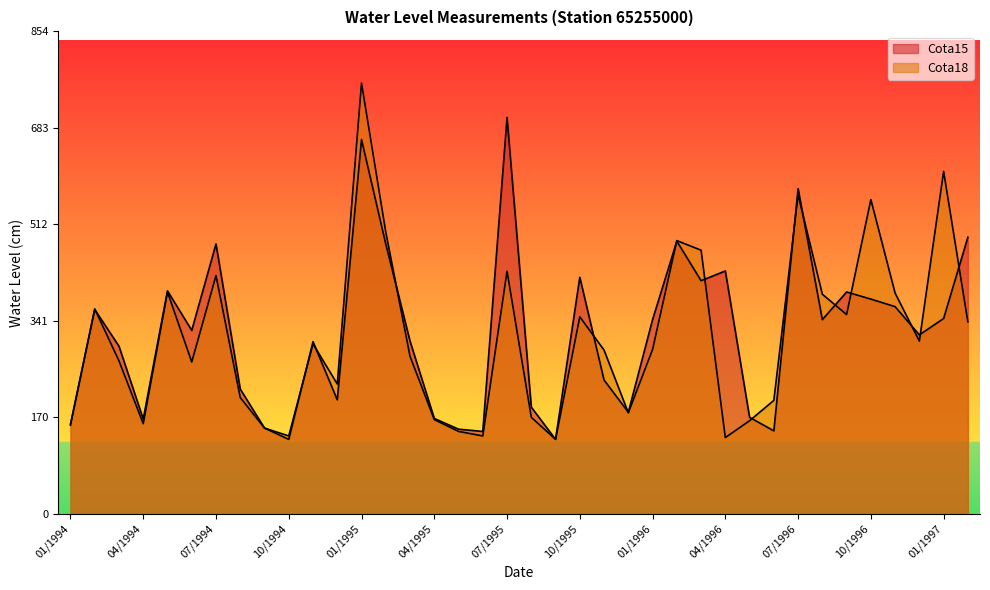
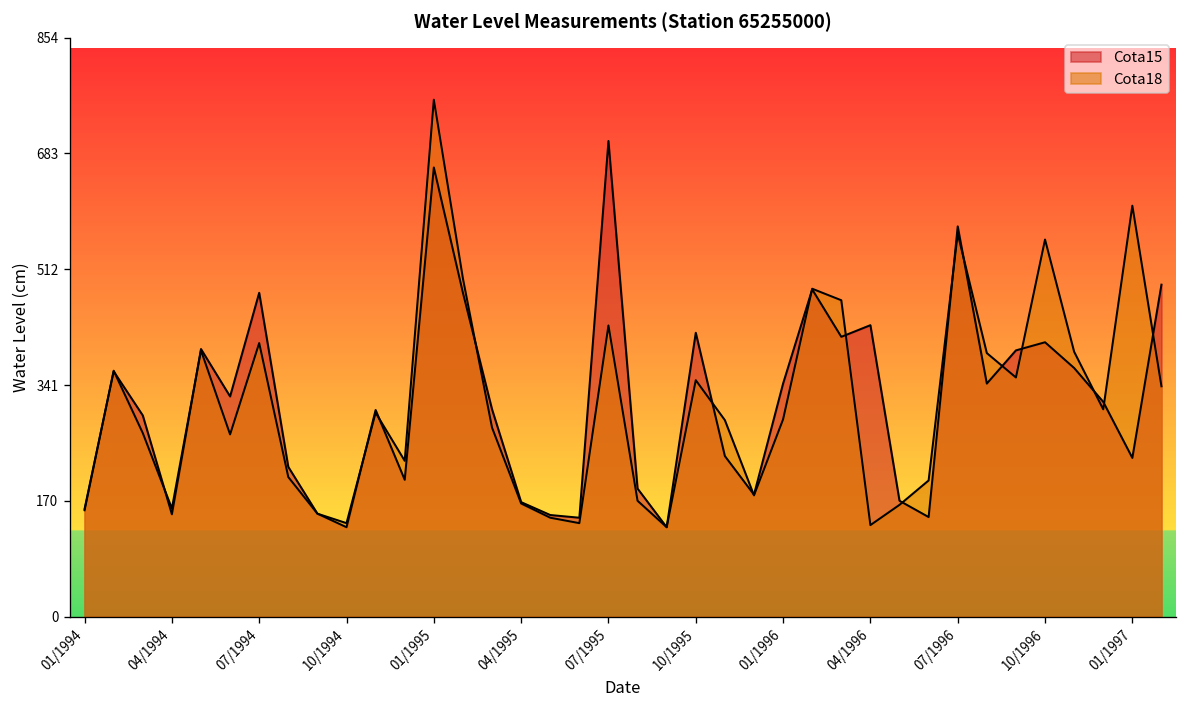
  {
    "Cota15": {
-     "04/1994": 170,
+     "04/1994": 150,
      "07/1994": 480,
      "10/1994": 130,
      "01/1995": 660,
      "07/1995": 700,
      "10/1995": 420,
      "01/1996": 340,
      "04/1996": 430,
      "07/1996": 580,
-     "10/1996": 380,
-     "01/1997": 350
+     "10/1996": 410,
+     "01/1997": 230
    },
    "Cota18": {
      "04/1994": 160,
-     "07/1994": 420,
+     "07/1994": 400,
      "10/1994": 140,
      "01/1995": 760,
      "07/1995": 430,
      "10/1995": 350,
      "01/1996": 290,
      "04/1996": 140,
      "07/1996": 570,
      "10/1996": 560,
      "01/1997": 610
    }
  }
